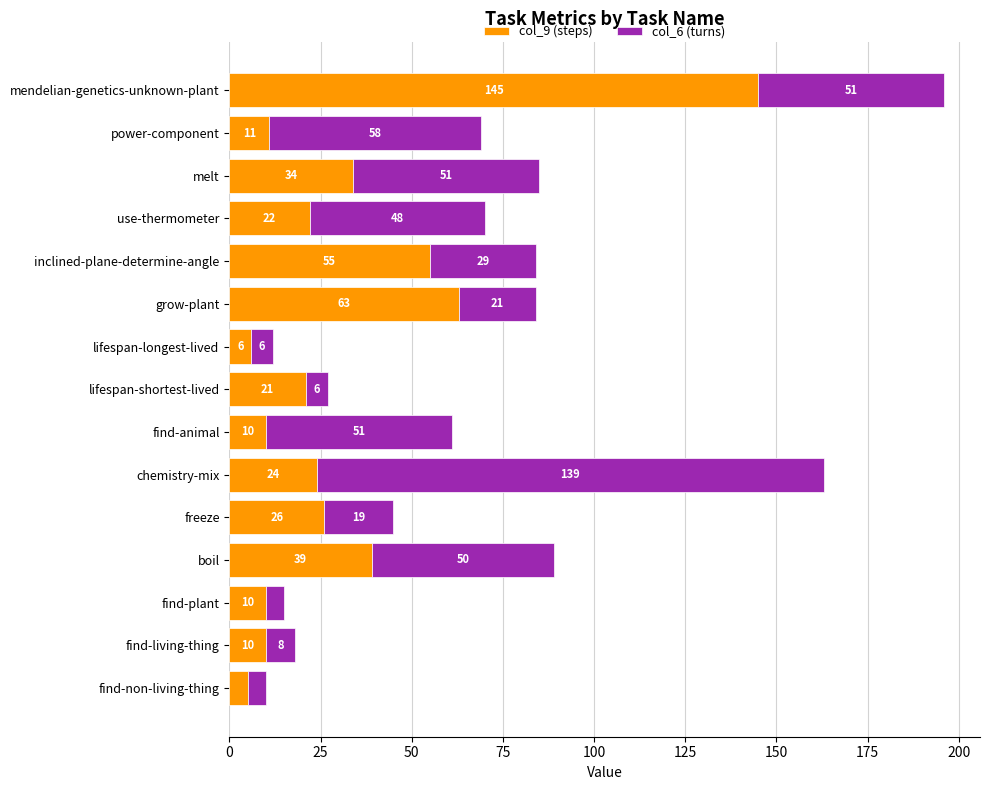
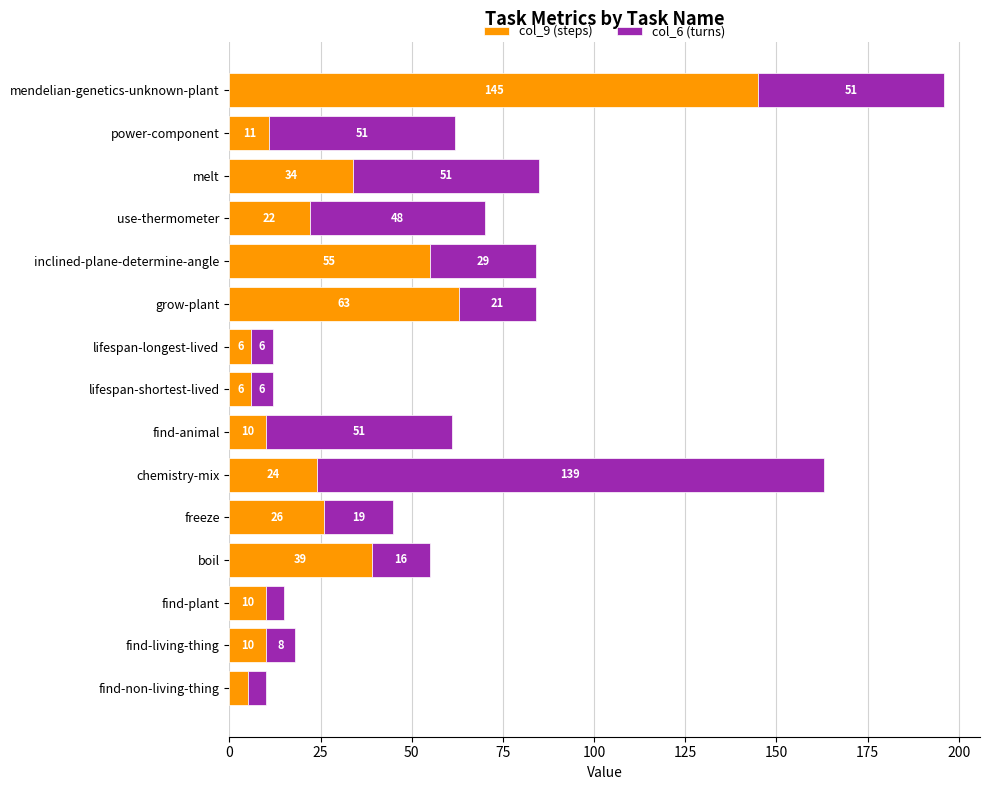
  {
    "col_9 (steps)": {
      "mendelian-genetics-unknown-plant": 145,
      "power-component": 11,
      "melt": 34,
      "use-thermometer": 22,
      "inclined-plane-determine-angle": 55,
      "grow-plant": 63,
      "lifespan-longest-lived": 6,
-     "lifespan-shortest-lived": 21,
+     "lifespan-shortest-lived": 6,
      "find-animal": 10,
      "chemistry-mix": 24,
      "freeze": 26,
      "boil": 39,
      "find-plant": 10,
      "find-living-thing": 10
    },
    "col_6 (turns)": {
      "mendelian-genetics-unknown-plant": 51,
-     "power-component": 58,
+     "power-component": 51,
      "melt": 51,
      "use-thermometer": 48,
      "inclined-plane-determine-angle": 29,
      "grow-plant": 21,
      "lifespan-longest-lived": 6,
      "lifespan-shortest-lived": 6,
      "find-animal": 51,
      "chemistry-mix": 139,
      "freeze": 19,
-     "boil": 50,
+     "boil": 16,
      "find-living-thing": 8
    }
  }
